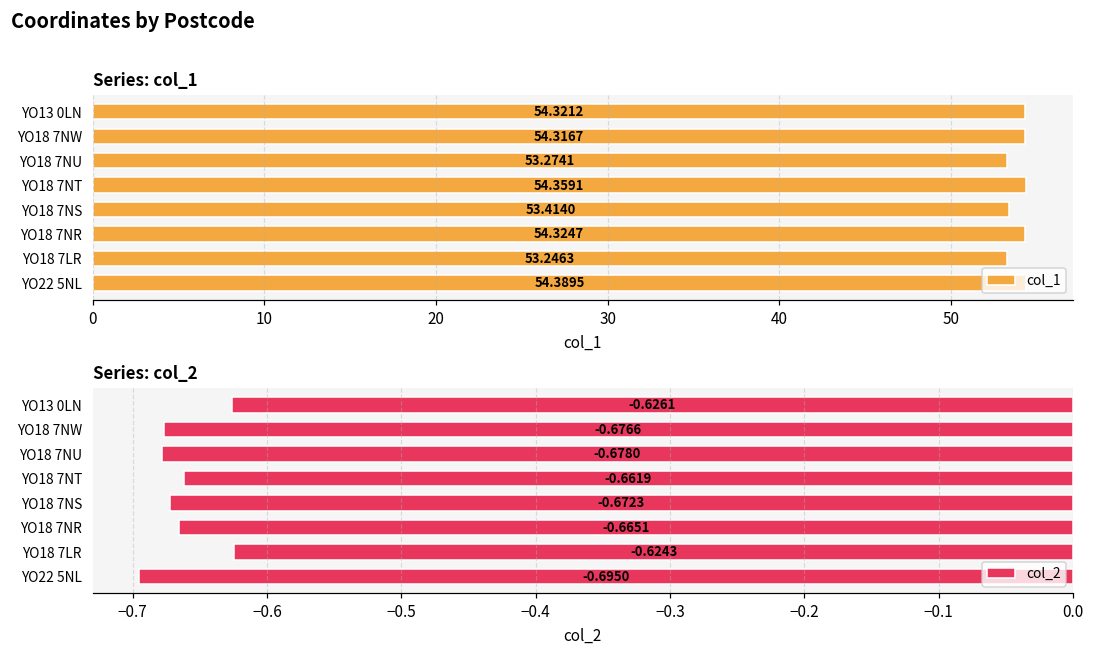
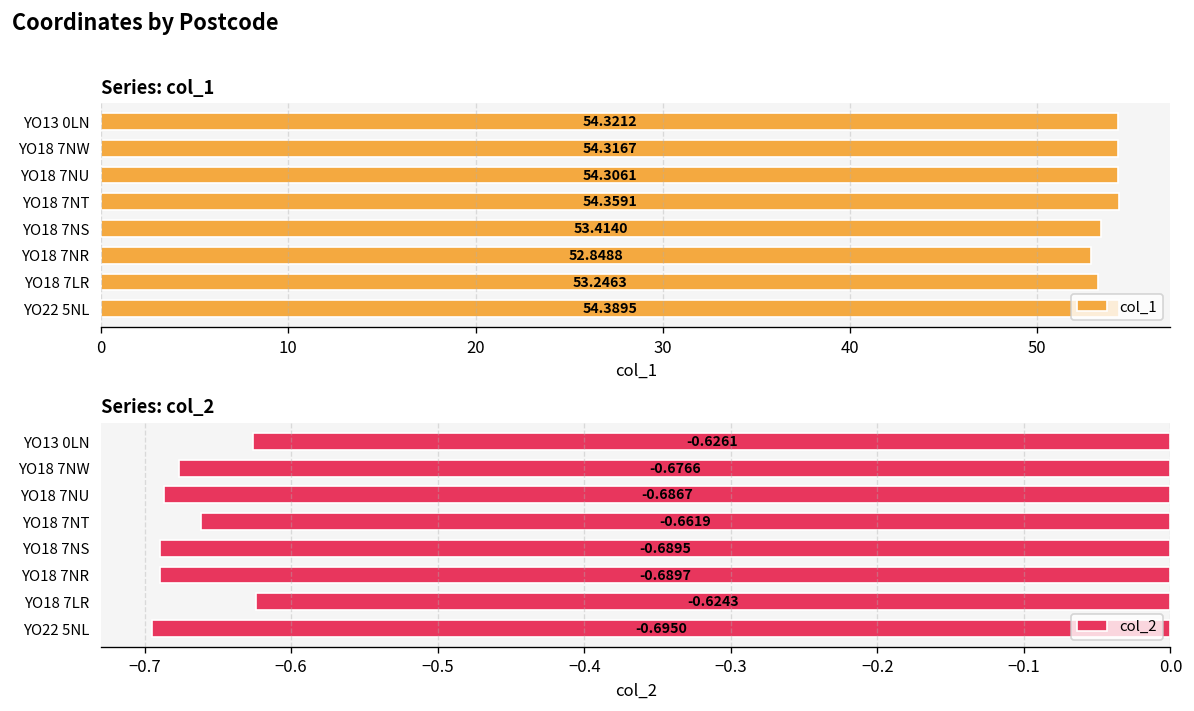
  {
    "Series: col_1": {
      "YO13 0LN": 54.3212,
      "YO18 7NW": 54.3167,
-     "YO18 7NU": 53.2741,
+     "YO18 7NU": 54.3061,
      "YO18 7NT": 54.3591,
      "YO18 7NS": 53.4140,
-     "YO18 7NR": 54.3247,
+     "YO18 7NR": 52.8488,
      "YO18 7LR": 53.2463
    },
    "Series: col_2": {
      "YO13 0LN": -0.6261,
      "YO18 7NW": -0.6766,
-     "YO18 7NU": -0.6780,
+     "YO18 7NU": -0.6867,
      "YO18 7NT": -0.6619,
-     "YO18 7NS": -0.6723,
-     "YO18 7NR": -0.6651,
+     "YO18 7NS": -0.6895,
+     "YO18 7NR": -0.6897,
      "YO18 7LR": -0.6243,
      "YO22 5NL": -0.6950
    }
  }
